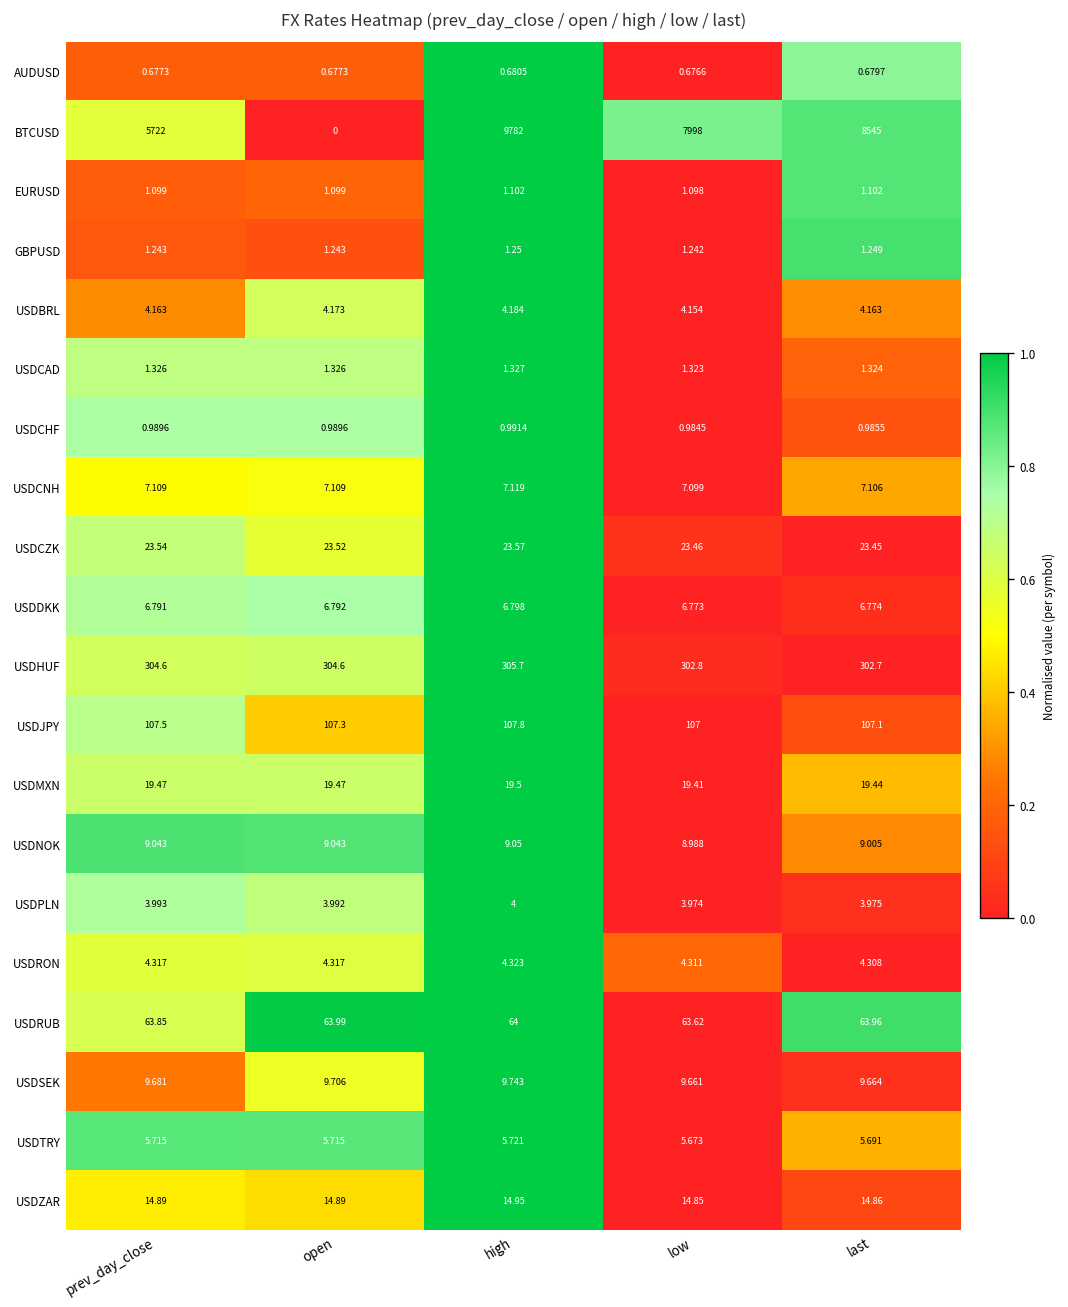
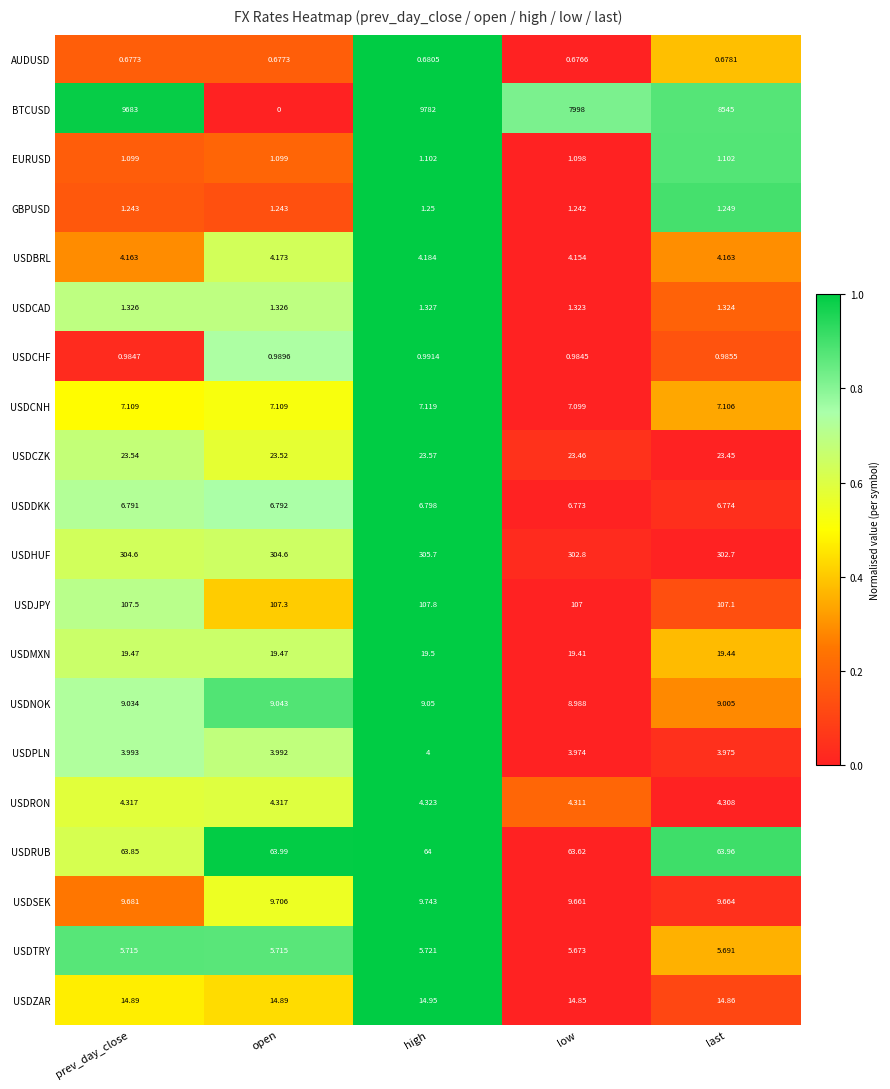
  {
    "AUDUSD": {
      "prev_day_close": 0.6773,
      "open": 0.6773,
      "high": 0.6805,
      "low": 0.6766,
-     "last": 0.6797
+     "last": 0.6781
    },
    "BTCUSD": {
-     "prev_day_close": 5722,
+     "prev_day_close": 9683,
      "open": 0,
      "high": 9782,
      "low": 7998,
      "last": 8545
    },
    "EURUSD": {
      "prev_day_close": 1.099,
      "open": 1.099,
      "high": 1.102,
      "low": 1.098,
      "last": 1.102
    },
    "GBPUSD": {
      "prev_day_close": 1.243,
      "open": 1.243,
      "high": 1.25,
      "low": 1.242,
      "last": 1.249
    },
    "USDBRL": {
      "prev_day_close": 4.163,
      "open": 4.173,
      "high": 4.184,
      "low": 4.154,
      "last": 4.163
    },
    "USDCAD": {
      "prev_day_close": 1.326,
      "open": 1.326,
      "high": 1.327,
      "low": 1.323,
      "last": 1.324
    },
    "USDCHF": {
-     "prev_day_close": 0.9896,
+     "prev_day_close": 0.9847,
      "open": 0.9896,
      "high": 0.9914,
      "low": 0.9845,
      "last": 0.9855
    },
    "USDCNH": {
      "prev_day_close": 7.109,
      "open": 7.109,
      "high": 7.119,
      "low": 7.099,
      "last": 7.106
    },
    "USDCZK": {
      "prev_day_close": 23.54,
      "open": 23.52,
      "high": 23.57,
      "low": 23.46,
      "last": 23.45
    },
    "USDDKK": {
      "prev_day_close": 6.791,
      "open": 6.792,
      "high": 6.798,
      "low": 6.773,
      "last": 6.774
    },
    "USDHUF": {
      "prev_day_close": 304.6,
      "open": 304.6,
      "high": 305.7,
      "low": 302.8,
      "last": 302.7
    },
    "USDJPY": {
      "prev_day_close": 107.5,
      "open": 107.3,
      "high": 107.8,
      "low": 107,
      "last": 107.1
    },
    "USDMXN": {
      "prev_day_close": 19.47,
      "open": 19.47,
      "high": 19.5,
      "low": 19.41,
      "last": 19.44
    },
    "USDNOK": {
-     "prev_day_close": 9.043,
+     "prev_day_close": 9.034,
      "open": 9.043,
      "high": 9.05,
      "low": 8.988,
      "last": 9.005
    },
    "USDPLN": {
      "prev_day_close": 3.993,
      "open": 3.992,
      "high": 4,
      "low": 3.974,
      "last": 3.975
    },
    "USDRON": {
      "prev_day_close": 4.317,
      "open": 4.317,
      "high": 4.323,
      "low": 4.311,
      "last": 4.308
    },
    "USDRUB": {
      "prev_day_close": 63.85,
      "open": 63.99,
      "high": 64,
      "low": 63.62,
      "last": 63.96
    },
    "USDSEK": {
      "prev_day_close": 9.681,
      "open": 9.706,
      "high": 9.743,
      "low": 9.661,
      "last": 9.664
    },
    "USDTRY": {
      "prev_day_close": 5.715,
      "open": 5.715,
      "high": 5.721,
      "low": 5.673,
      "last": 5.691
    },
    "USDZAR": {
      "prev_day_close": 14.89,
      "open": 14.89,
      "high": 14.95,
      "low": 14.85,
      "last": 14.86
    }
  }
